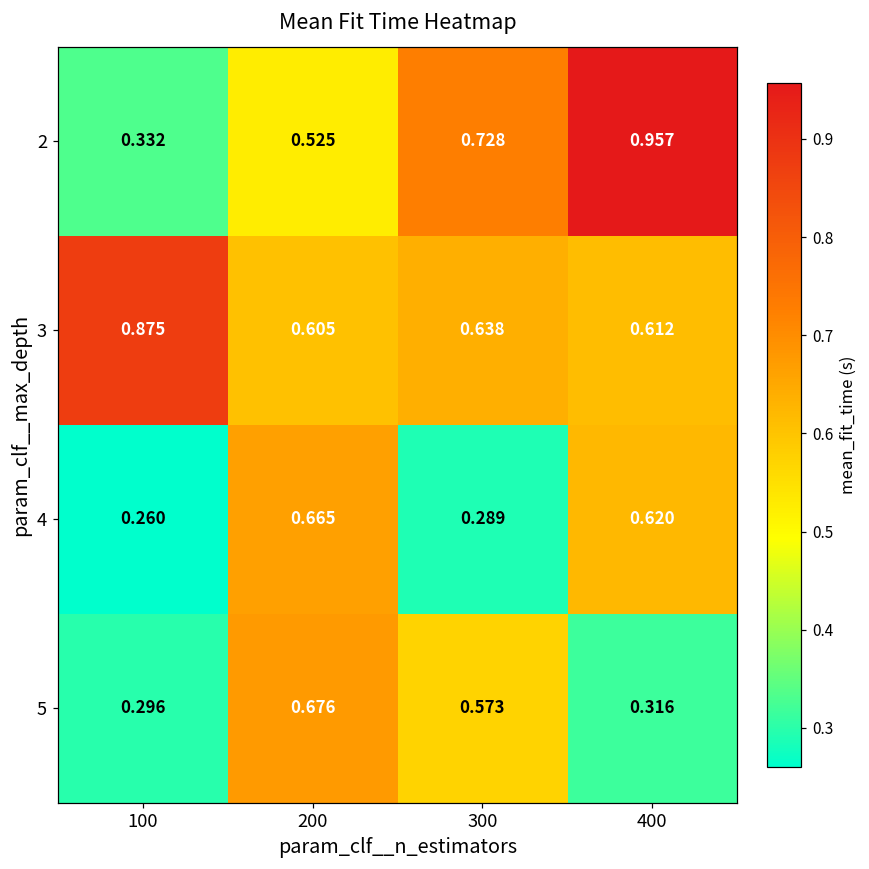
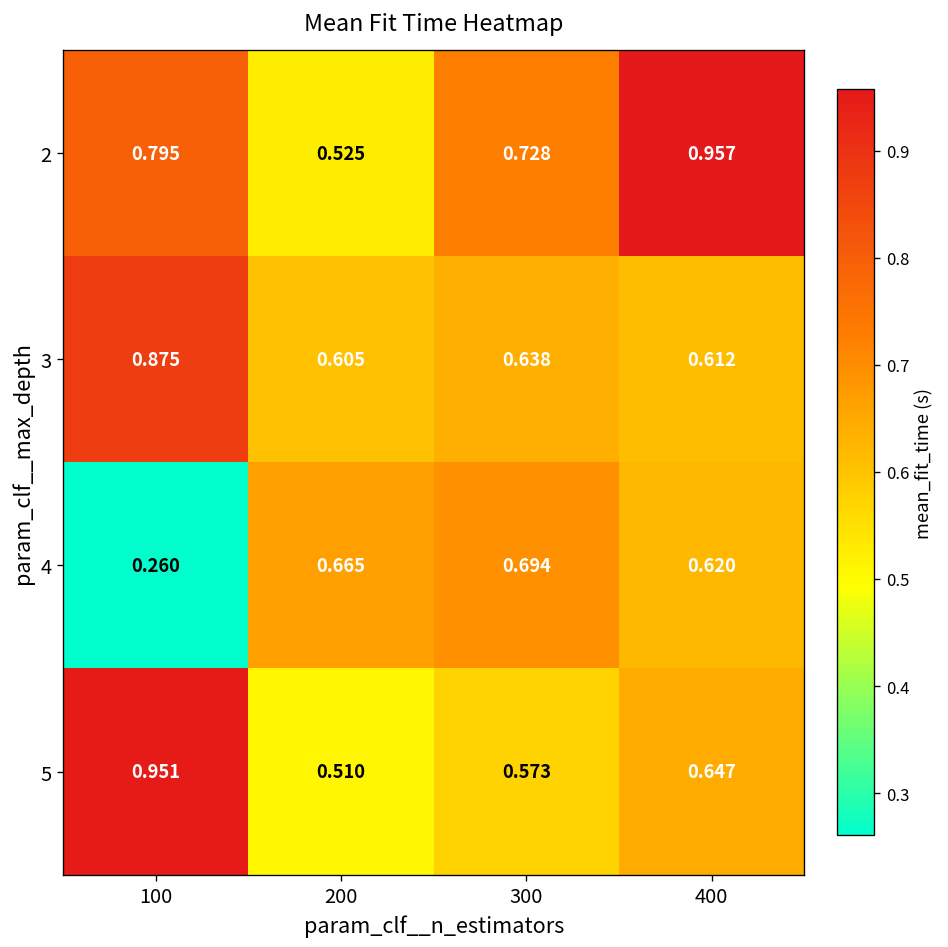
  {
    "2": {
-     "100": 0.332,
+     "100": 0.795,
      "200": 0.525,
      "300": 0.728,
      "400": 0.957
    },
    "3": {
      "100": 0.875,
      "200": 0.605,
      "300": 0.638,
      "400": 0.612
    },
    "4": {
      "100": 0.260,
      "200": 0.665,
-     "300": 0.289,
+     "300": 0.694,
      "400": 0.620
    },
    "5": {
-     "100": 0.296,
-     "200": 0.676,
+     "100": 0.951,
+     "200": 0.510,
      "300": 0.573,
-     "400": 0.316
+     "400": 0.647
    }
  }
